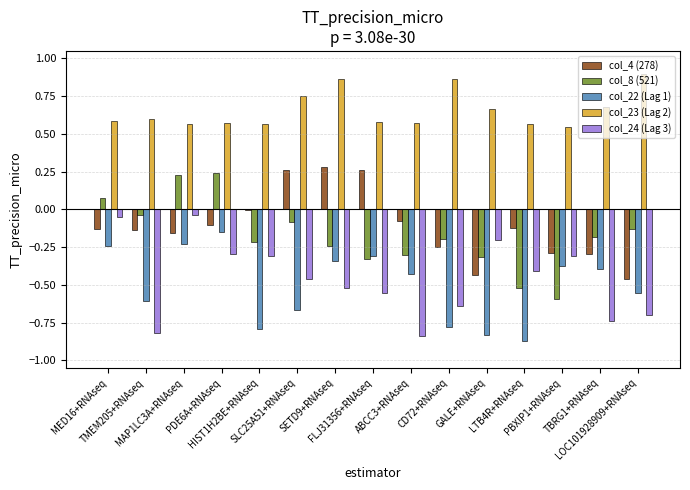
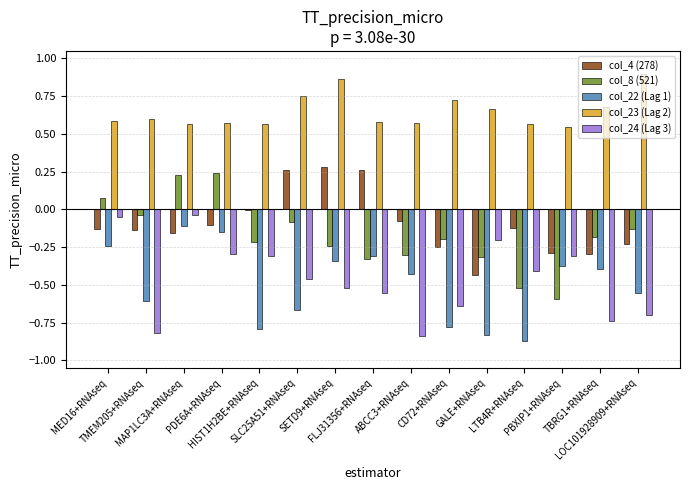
  {
    "col_4 (278)": {
      "MED16+RNAseq": -0.13,
      "TMEM205+RNAseq": -0.14,
      "MAP1LC3A+RNAseq": -0.16,
      "PDE6A+RNAseq": -0.10,
      "SLC25A51+RNAseq": 0.26,
      "SETD9+RNAseq": 0.28,
      "FLJ31356+RNAseq": 0.26,
      "ABCC3+RNAseq": -0.08,
      "CD72+RNAseq": -0.25,
      "GALE+RNAseq": -0.44,
      "LTB4R+RNAseq": -0.12,
      "PBXIP1+RNAseq": -0.29,
      "TBRG1+RNAseq": -0.29,
-     "LOC101928909+RNAseq": -0.46
+     "LOC101928909+RNAseq": -0.23
    },
    "col_8 (521)": {
      "MED16+RNAseq": 0.07,
      "TMEM205+RNAseq": -0.04,
      "MAP1LC3A+RNAseq": 0.23,
      "PDE6A+RNAseq": 0.24,
      "HIST1H2BE+RNAseq": -0.22,
      "SLC25A51+RNAseq": -0.08,
      "SETD9+RNAseq": -0.24,
      "FLJ31356+RNAseq": -0.33,
      "ABCC3+RNAseq": -0.30,
      "CD72+RNAseq": -0.20,
      "GALE+RNAseq": -0.32,
      "LTB4R+RNAseq": -0.52,
      "PBXIP1+RNAseq": -0.59,
      "TBRG1+RNAseq": -0.18,
      "LOC101928909+RNAseq": -0.13
    },
    "col_22 (Lag 1)": {
      "MED16+RNAseq": -0.24,
      "TMEM205+RNAseq": -0.61,
-     "MAP1LC3A+RNAseq": -0.23,
+     "MAP1LC3A+RNAseq": -0.11,
      "PDE6A+RNAseq": -0.15,
      "HIST1H2BE+RNAseq": -0.79,
      "SLC25A51+RNAseq": -0.66,
      "SETD9+RNAseq": -0.34,
      "FLJ31356+RNAseq": -0.31,
      "ABCC3+RNAseq": -0.43,
      "CD72+RNAseq": -0.78,
      "GALE+RNAseq": -0.84,
      "LTB4R+RNAseq": -0.87,
      "PBXIP1+RNAseq": -0.37,
      "TBRG1+RNAseq": -0.39,
      "LOC101928909+RNAseq": -0.55
    },
    "col_23 (Lag 2)": {
      "MED16+RNAseq": 0.58,
      "TMEM205+RNAseq": 0.60,
      "MAP1LC3A+RNAseq": 0.57,
      "PDE6A+RNAseq": 0.57,
      "HIST1H2BE+RNAseq": 0.57,
      "SLC25A51+RNAseq": 0.75,
      "SETD9+RNAseq": 0.86,
      "FLJ31356+RNAseq": 0.58,
      "ABCC3+RNAseq": 0.57,
-     "CD72+RNAseq": 0.86,
+     "CD72+RNAseq": 0.73,
      "GALE+RNAseq": 0.66,
      "LTB4R+RNAseq": 0.57,
      "PBXIP1+RNAseq": 0.54
    },
    "col_24 (Lag 3)": {
      "MED16+RNAseq": -0.05,
      "TMEM205+RNAseq": -0.82,
      "MAP1LC3A+RNAseq": -0.03,
      "PDE6A+RNAseq": -0.30,
      "HIST1H2BE+RNAseq": -0.31,
      "SLC25A51+RNAseq": -0.46,
      "SETD9+RNAseq": -0.52,
      "FLJ31356+RNAseq": -0.55,
      "ABCC3+RNAseq": -0.84,
      "CD72+RNAseq": -0.64,
      "GALE+RNAseq": -0.20,
      "LTB4R+RNAseq": -0.41,
      "PBXIP1+RNAseq": -0.31,
      "TBRG1+RNAseq": -0.74,
      "LOC101928909+RNAseq": -0.70
    }
  }
